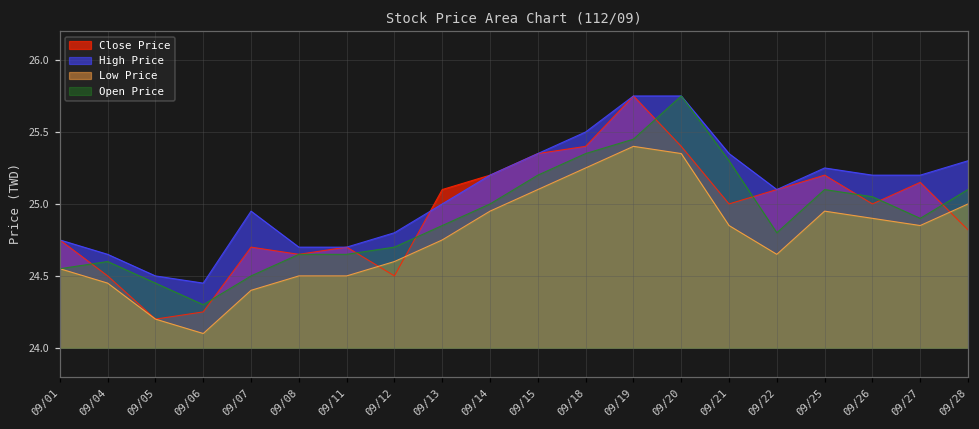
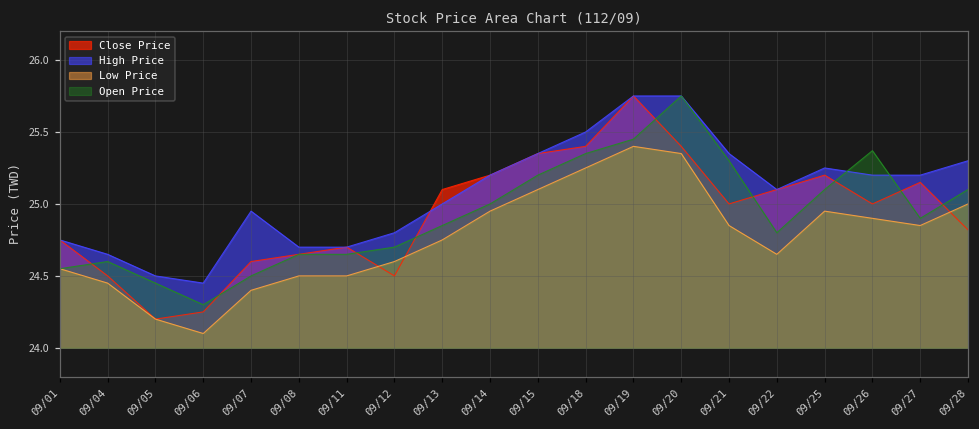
  {
    "Close Price": {
      "09/04": 24.5,
      "09/06": 24.25,
-     "09/07": 24.7,
+     "09/07": 24.6,
      "09/12": 24.5,
      "09/13": 25.1,
      "09/18": 25.4,
      "09/20": 25.4,
      "09/21": 25.0,
      "09/25": 25.2,
      "09/26": 25.0,
      "09/27": 25.15,
      "09/28": 24.82
    },
    "High Price": {
      "09/04": 24.65,
      "09/05": 24.50,
      "09/06": 24.45,
      "09/07": 24.95,
      "09/08": 24.70,
      "09/12": 24.80,
      "09/13": 25.00,
      "09/18": 25.50,
      "09/21": 25.35,
      "09/25": 25.25,
      "09/26": 25.20,
      "09/27": 25.20,
      "09/28": 25.30
    },
    "Low Price": {
      "09/04": 24.45,
      "09/06": 24.10,
      "09/07": 24.40,
      "09/08": 24.50,
      "09/11": 24.50,
      "09/12": 24.60,
      "09/13": 24.75,
      "09/14": 24.95,
      "09/15": 25.10,
      "09/18": 25.25,
      "09/19": 25.40,
      "09/20": 25.35,
      "09/21": 24.85,
      "09/22": 24.65,
      "09/25": 24.95,
      "09/26": 24.90,
      "09/27": 24.85,
      "09/28": 25.00
    },
    "Open Price": {
      "09/04": 24.60,
      "09/05": 24.45,
      "09/06": 24.30,
      "09/07": 24.50,
      "09/11": 24.65,
      "09/12": 24.70,
      "09/13": 24.85,
      "09/14": 25.00,
      "09/15": 25.20,
      "09/18": 25.35,
      "09/19": 25.45,
      "09/21": 25.30,
      "09/22": 24.80,
      "09/25": 25.10,
-     "09/26": 25.05,
+     "09/26": 25.37,
      "09/27": 24.90,
      "09/28": 25.10
    }
  }
